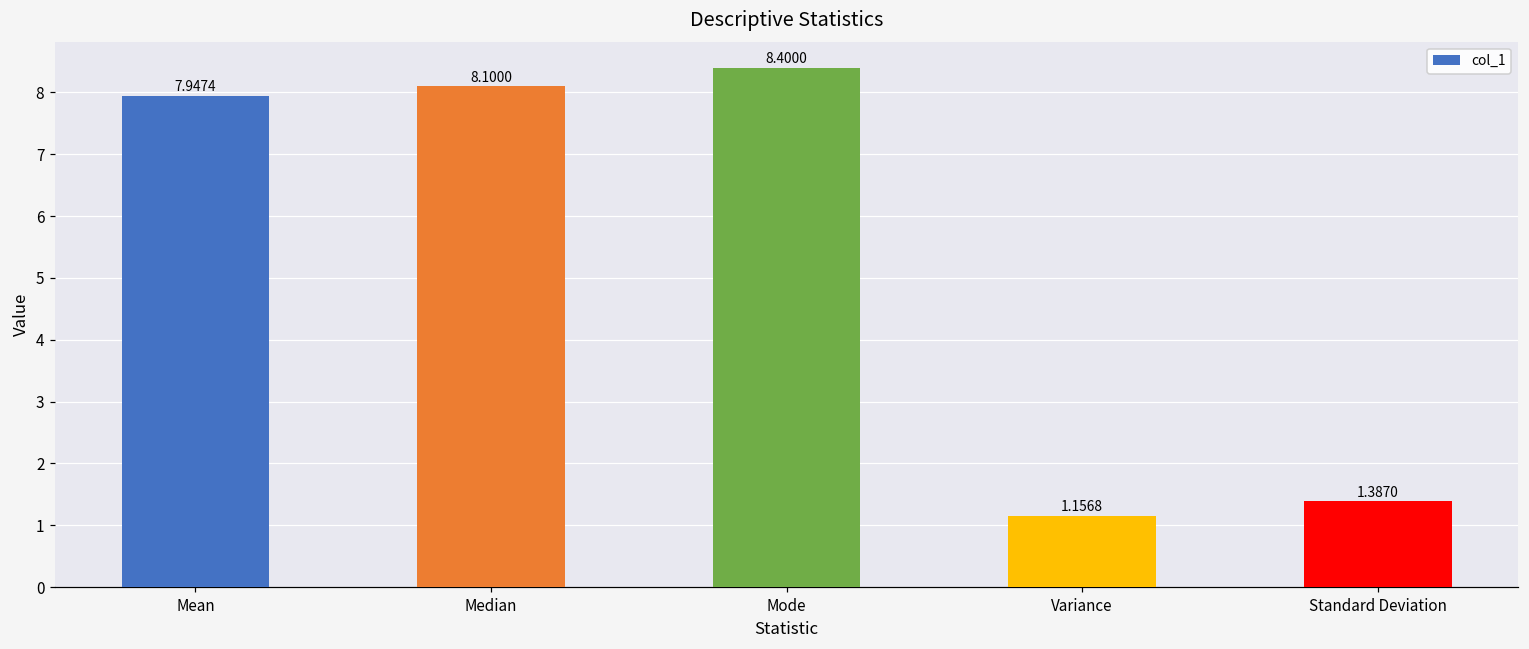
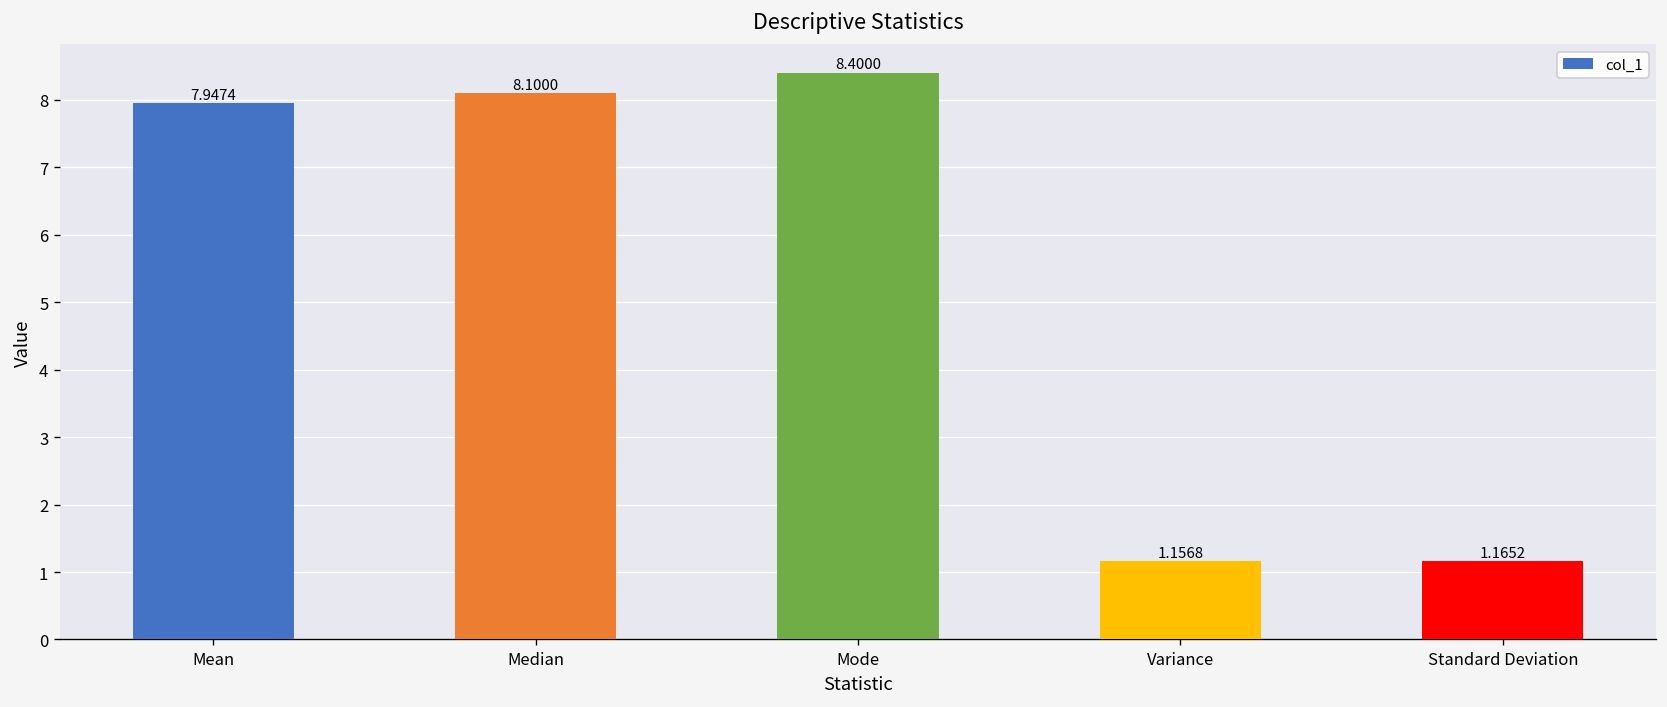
  {
    "Mean": 7.9474,
    "Median": 8.1000,
    "Mode": 8.4000,
    "Variance": 1.1568,
-   "Standard Deviation": 1.3870
+   "Standard Deviation": 1.1652
  }
